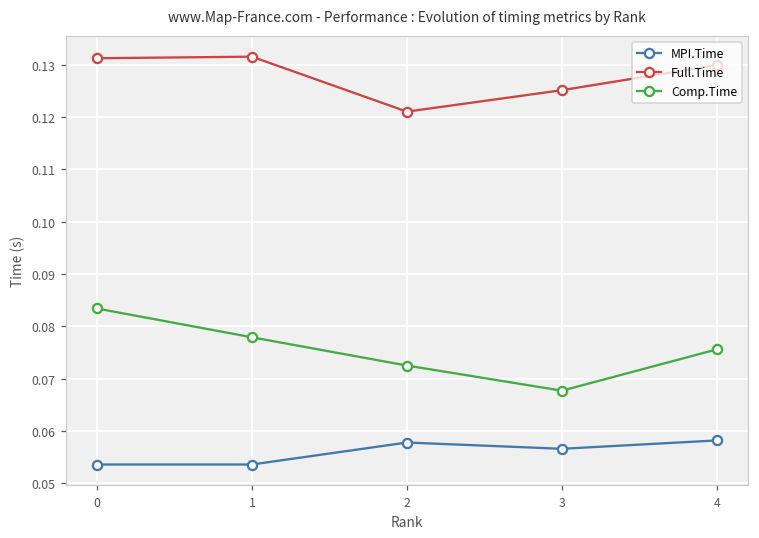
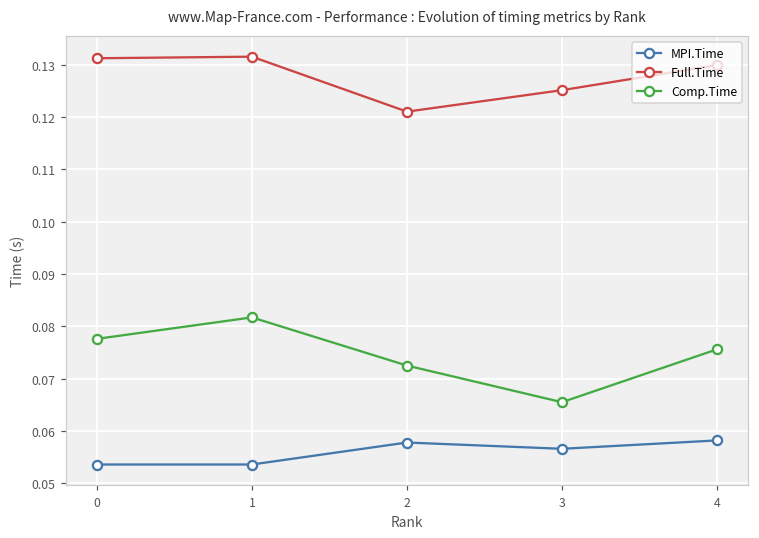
  {
    "MPI.Time": {
      "0": 0.054,
      "1": 0.054,
      "2": 0.058,
      "3": 0.057,
      "4": 0.058
    },
    "Full.Time": {
      "0": 0.131,
      "1": 0.132,
      "2": 0.121,
      "3": 0.125
    },
    "Comp.Time": {
-     "0": 0.083,
-     "1": 0.078,
+     "0": 0.078,
+     "1": 0.082,
      "2": 0.073,
-     "3": 0.068,
+     "3": 0.066,
      "4": 0.076
    }
  }
